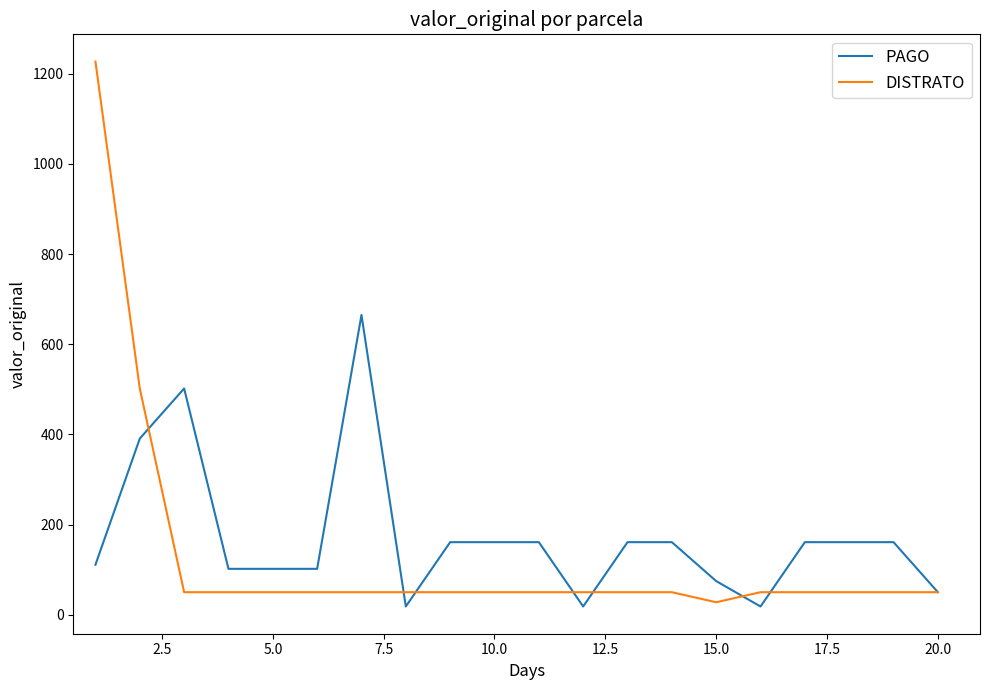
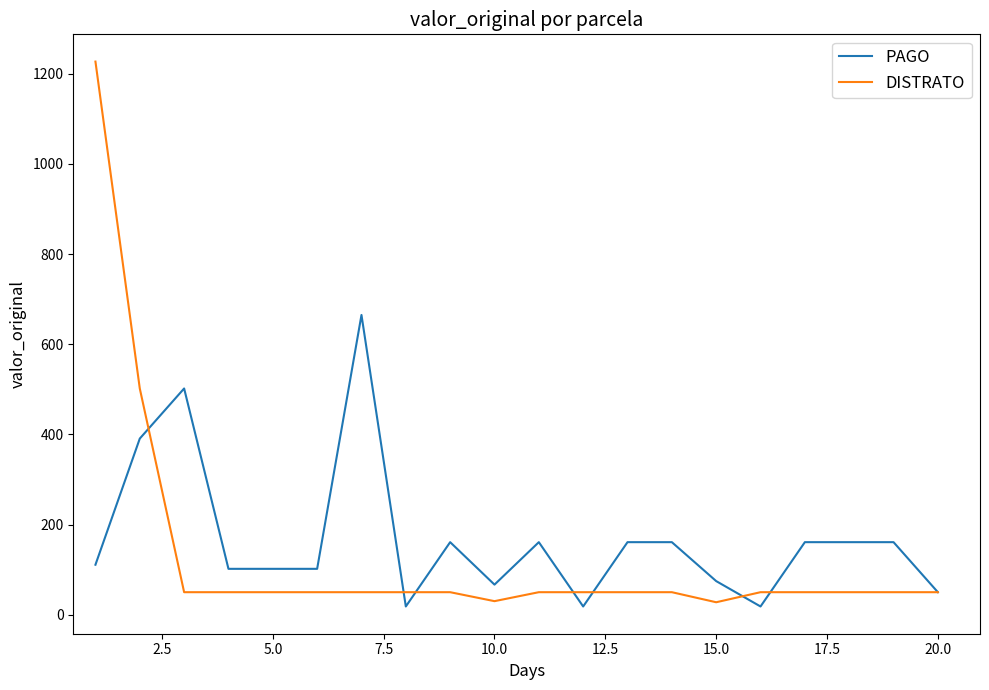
  {
    "PAGO": {
      "5.0": 100,
-     "10.0": 160,
+     "10.0": 70,
      "15.0": 70
    },
    "DISTRATO": {
      "5.0": 50,
-     "10.0": 50,
+     "10.0": 30,
      "15.0": 30
    }
  }
